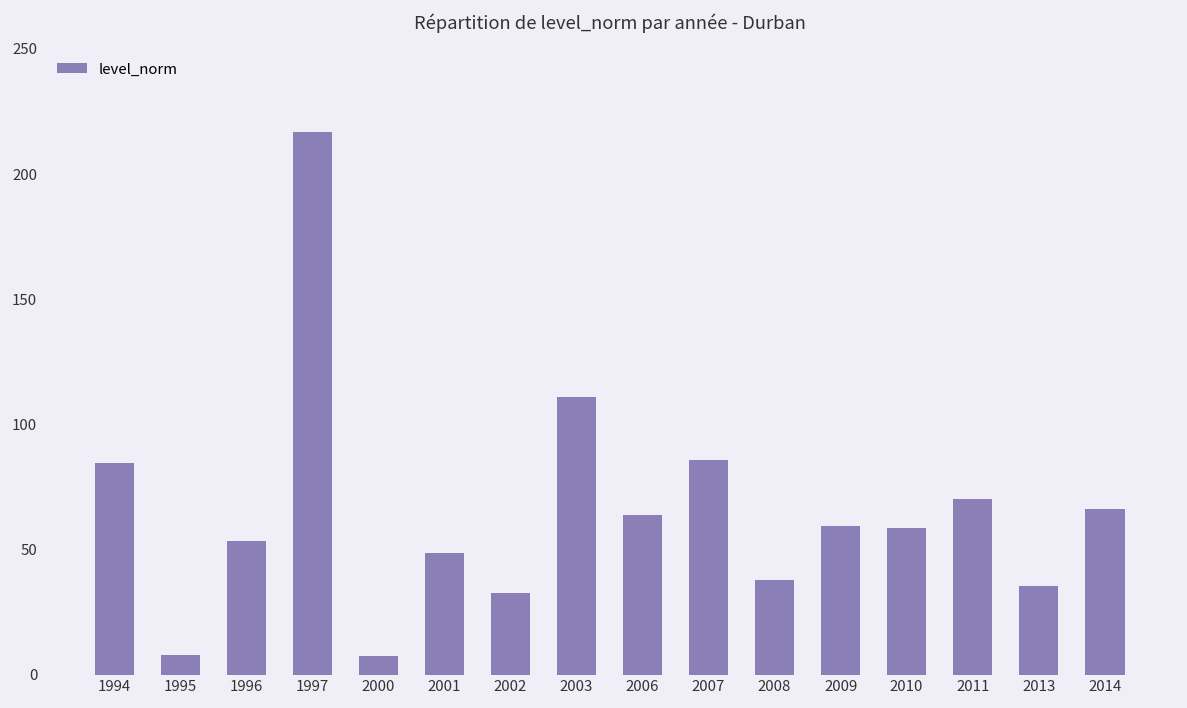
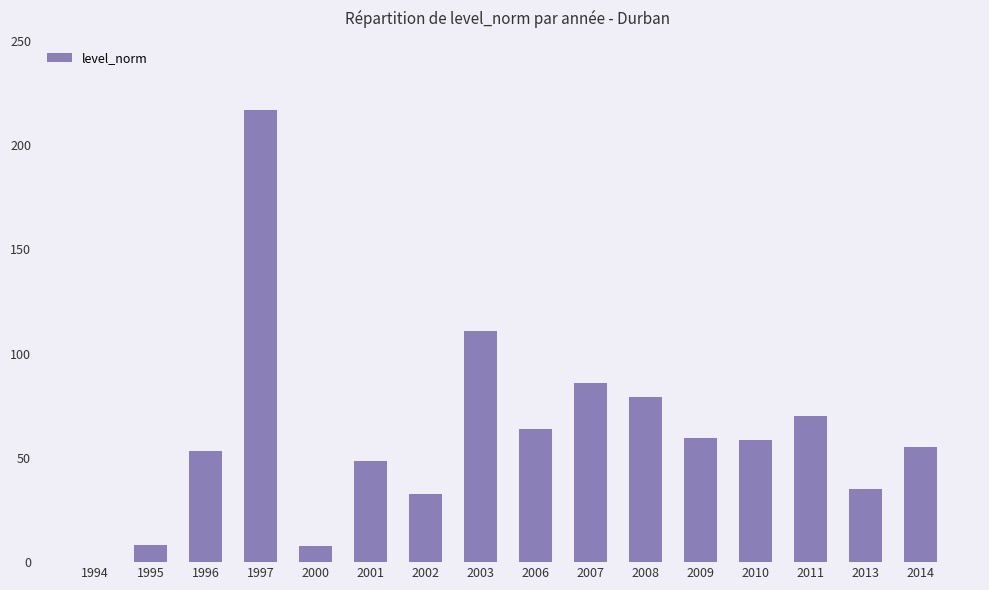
  {
-   "1994": 85,
+   "1994": 0,
    "1995": 8,
    "1996": 54,
    "1997": 217,
    "2000": 8,
    "2001": 49,
    "2002": 33,
    "2003": 111,
    "2006": 64,
    "2007": 86,
-   "2008": 38,
+   "2008": 79,
    "2009": 60,
    "2010": 59,
    "2011": 70,
    "2013": 35,
-   "2014": 66
+   "2014": 55
  }
